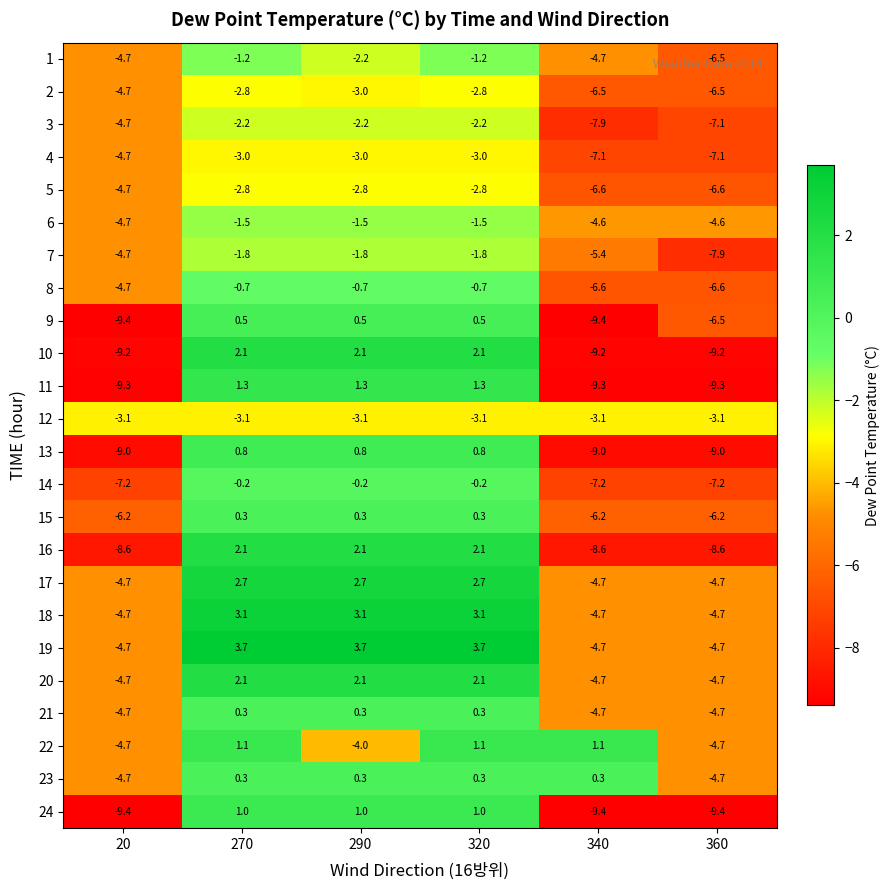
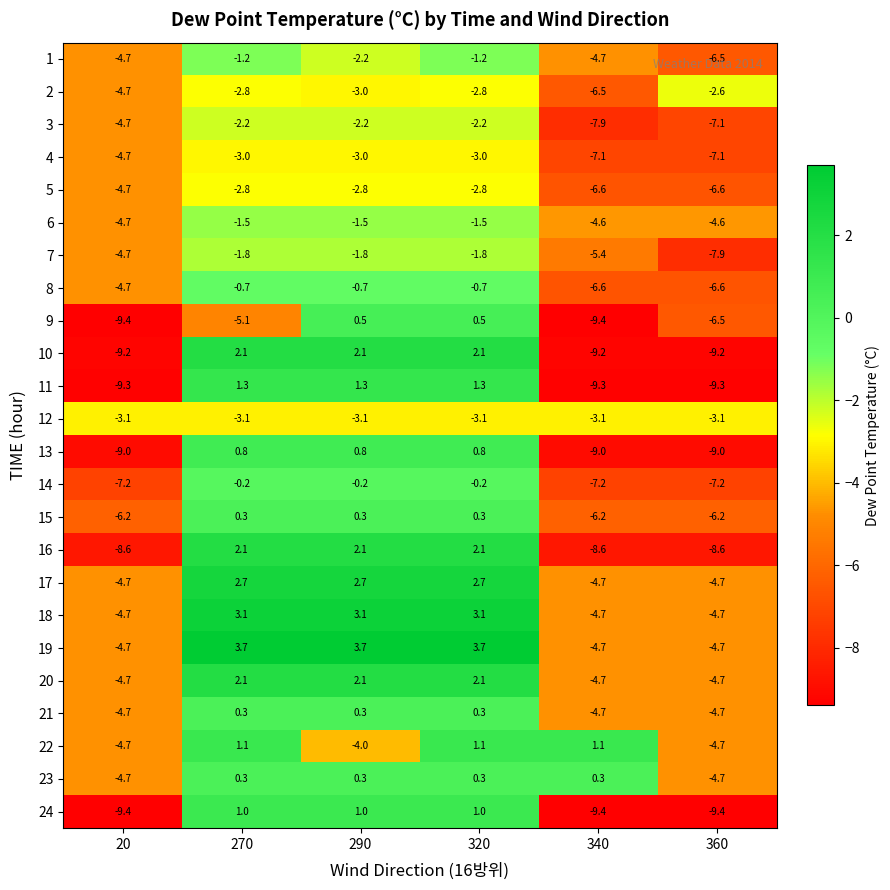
  {
    "1": {
      "20": -4.7,
      "270": -1.2,
      "290": -2.2,
      "320": -1.2,
      "340": -4.7,
      "360": 2014
    },
    "2": {
      "20": -4.7,
      "270": -2.8,
      "290": -3.0,
      "320": -2.8,
      "340": -6.5,
-     "360": -6.5
+     "360": -2.6
    },
    "3": {
      "20": -4.7,
      "270": -2.2,
      "290": -2.2,
      "320": -2.2,
      "340": -7.9,
      "360": -7.1
    },
    "4": {
      "20": -4.7,
      "270": -3.0,
      "290": -3.0,
      "320": -3.0,
      "340": -7.1,
      "360": -7.1
    },
    "5": {
      "20": -4.7,
      "270": -2.8,
      "290": -2.8,
      "320": -2.8,
      "340": -6.6,
      "360": -6.6
    },
    "6": {
      "20": -4.7,
      "270": -1.5,
      "290": -1.5,
      "320": -1.5,
      "340": -4.6,
      "360": -4.6
    },
    "7": {
      "20": -4.7,
      "270": -1.8,
      "290": -1.8,
      "320": -1.8,
      "340": -5.4,
      "360": -7.9
    },
    "8": {
      "20": -4.7,
      "270": -0.7,
      "290": -0.7,
      "320": -0.7,
      "340": -6.6,
      "360": -6.6
    },
    "9": {
      "20": -9.4,
-     "270": 0.5,
+     "270": -5.1,
      "290": 0.5,
      "320": 0.5,
      "340": -9.4,
      "360": -6.5
    },
    "10": {
      "20": -9.2,
      "270": 2.1,
      "290": 2.1,
      "320": 2.1,
      "340": -9.2,
      "360": -9.2
    },
    "11": {
      "20": -9.3,
      "270": 1.3,
      "290": 1.3,
      "320": 1.3,
      "340": -9.3,
      "360": -9.3
    },
    "12": {
      "20": -3.1,
      "270": -3.1,
      "290": -3.1,
      "320": -3.1,
      "340": -3.1,
      "360": -3.1
    },
    "13": {
      "20": -9.0,
      "270": 0.8,
      "290": 0.8,
      "320": 0.8,
      "340": -9.0,
      "360": -9.0
    },
    "14": {
      "20": -7.2,
      "270": -0.2,
      "290": -0.2,
      "320": -0.2,
      "340": -7.2,
      "360": -7.2
    },
    "15": {
      "20": -6.2,
      "270": 0.3,
      "290": 0.3,
      "320": 0.3,
      "340": -6.2,
      "360": -6.2
    },
    "16": {
      "20": -8.6,
      "270": 2.1,
      "290": 2.1,
      "320": 2.1,
      "340": -8.6,
      "360": -8.6
    },
    "17": {
      "20": -4.7,
      "270": 2.7,
      "290": 2.7,
      "320": 2.7,
      "340": -4.7,
      "360": -4.7
    },
    "18": {
      "20": -4.7,
      "270": 3.1,
      "290": 3.1,
      "320": 3.1,
      "340": -4.7,
      "360": -4.7
    },
    "19": {
      "20": -4.7,
      "270": 3.7,
      "290": 3.7,
      "320": 3.7,
      "340": -4.7,
      "360": -4.7
    },
    "20": {
      "20": -4.7,
      "270": 2.1,
      "290": 2.1,
      "320": 2.1,
      "340": -4.7,
      "360": -4.7
    },
    "21": {
      "20": -4.7,
      "270": 0.3,
      "290": 0.3,
      "320": 0.3,
      "340": -4.7,
      "360": -4.7
    },
    "22": {
      "20": -4.7,
      "270": 1.1,
      "290": -4.0,
      "320": 1.1,
      "340": 1.1,
      "360": -4.7
    },
    "23": {
      "20": -4.7,
      "270": 0.3,
      "290": 0.3,
      "320": 0.3,
      "340": 0.3,
      "360": -4.7
    },
    "24": {
      "20": -9.4,
      "270": 1.0,
      "290": 1.0,
      "320": 1.0,
      "340": -9.4,
      "360": -9.4
    }
  }
